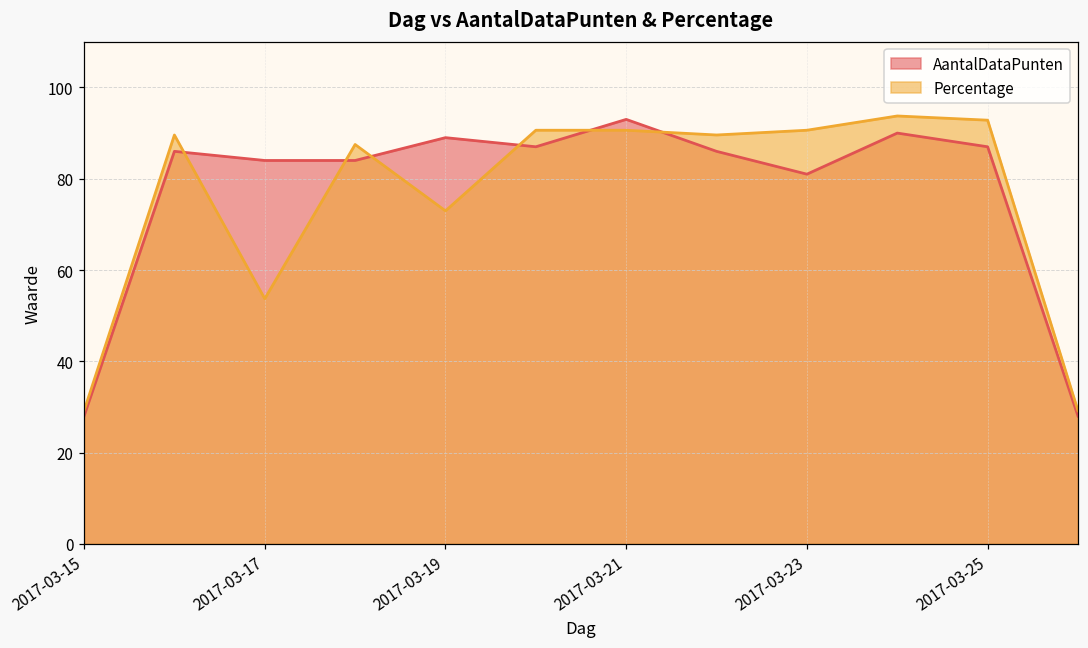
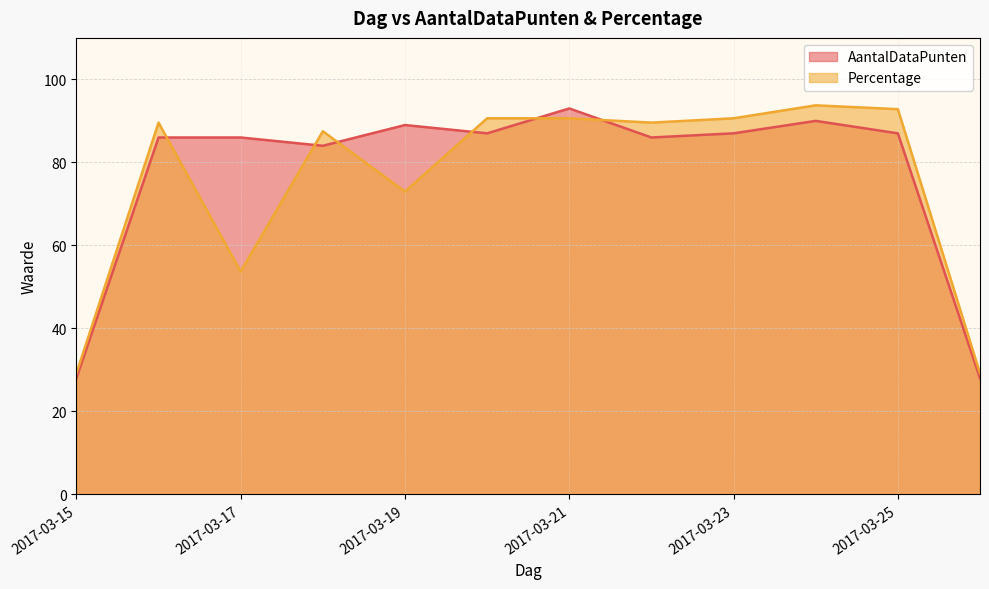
  {
    "AantalDataPunten": {
      "2017-03-15": 28,
-     "2017-03-17": 84,
+     "2017-03-17": 86,
      "2017-03-19": 89,
      "2017-03-21": 93,
-     "2017-03-23": 81,
+     "2017-03-23": 87,
      "2017-03-25": 87
    },
    "Percentage": {
      "2017-03-15": 29,
      "2017-03-17": 54,
      "2017-03-19": 73,
      "2017-03-21": 91,
      "2017-03-23": 91,
      "2017-03-25": 93
    }
  }
